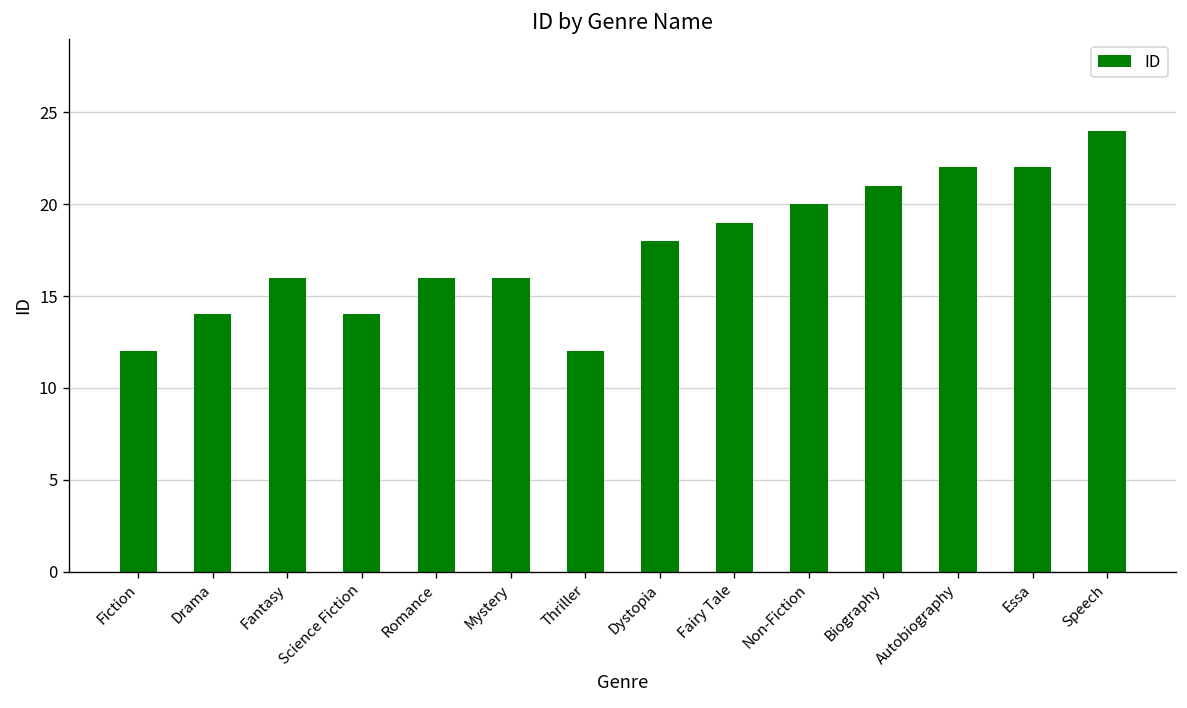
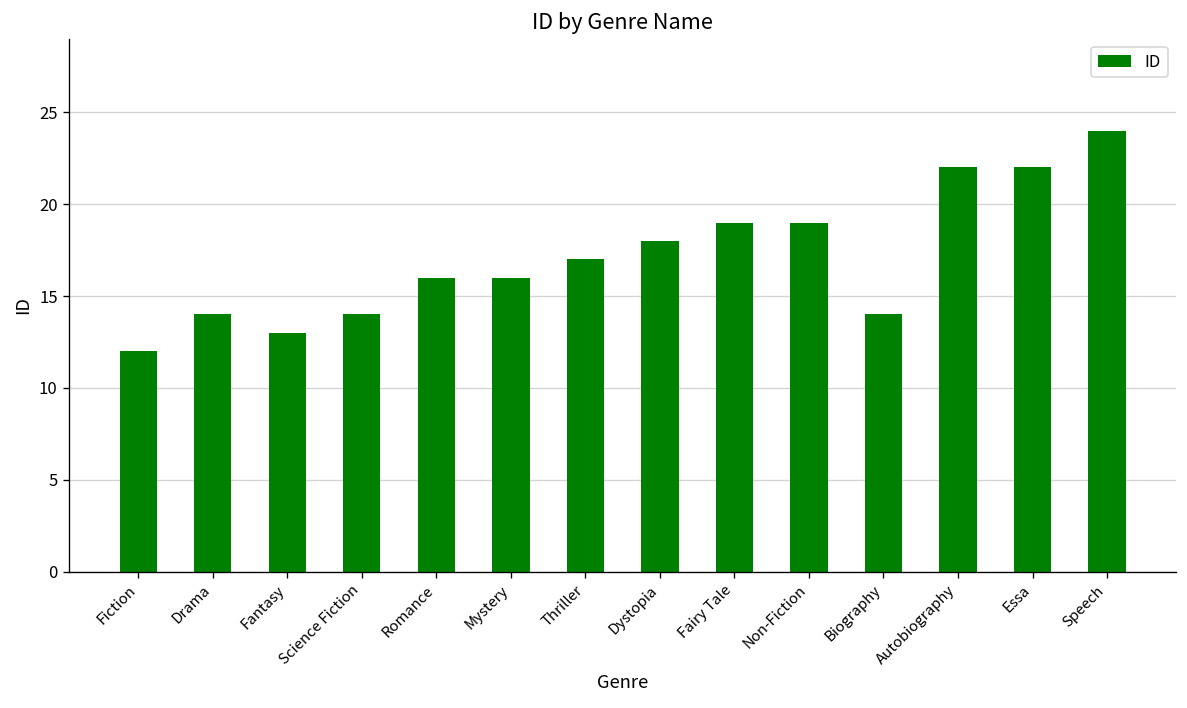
  {
    "Fiction": 12,
    "Drama": 14,
-   "Fantasy": 16,
+   "Fantasy": 13,
    "Science Fiction": 14,
    "Romance": 16,
    "Mystery": 16,
-   "Thriller": 12,
+   "Thriller": 17,
    "Dystopia": 18,
    "Fairy Tale": 19,
-   "Non-Fiction": 20,
-   "Biography": 21,
+   "Non-Fiction": 19,
+   "Biography": 14,
    "Autobiography": 22,
    "Essa": 22,
    "Speech": 24
  }
